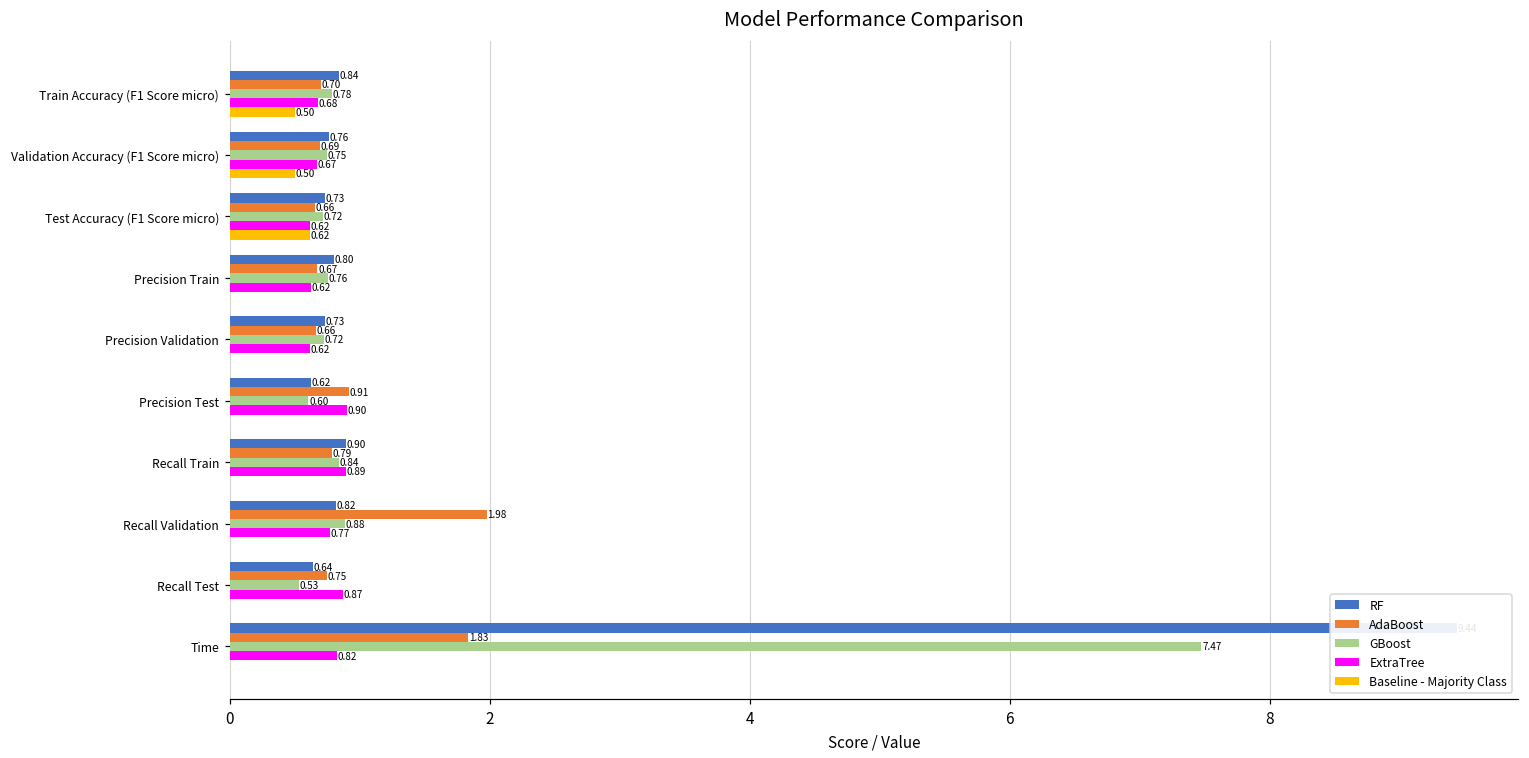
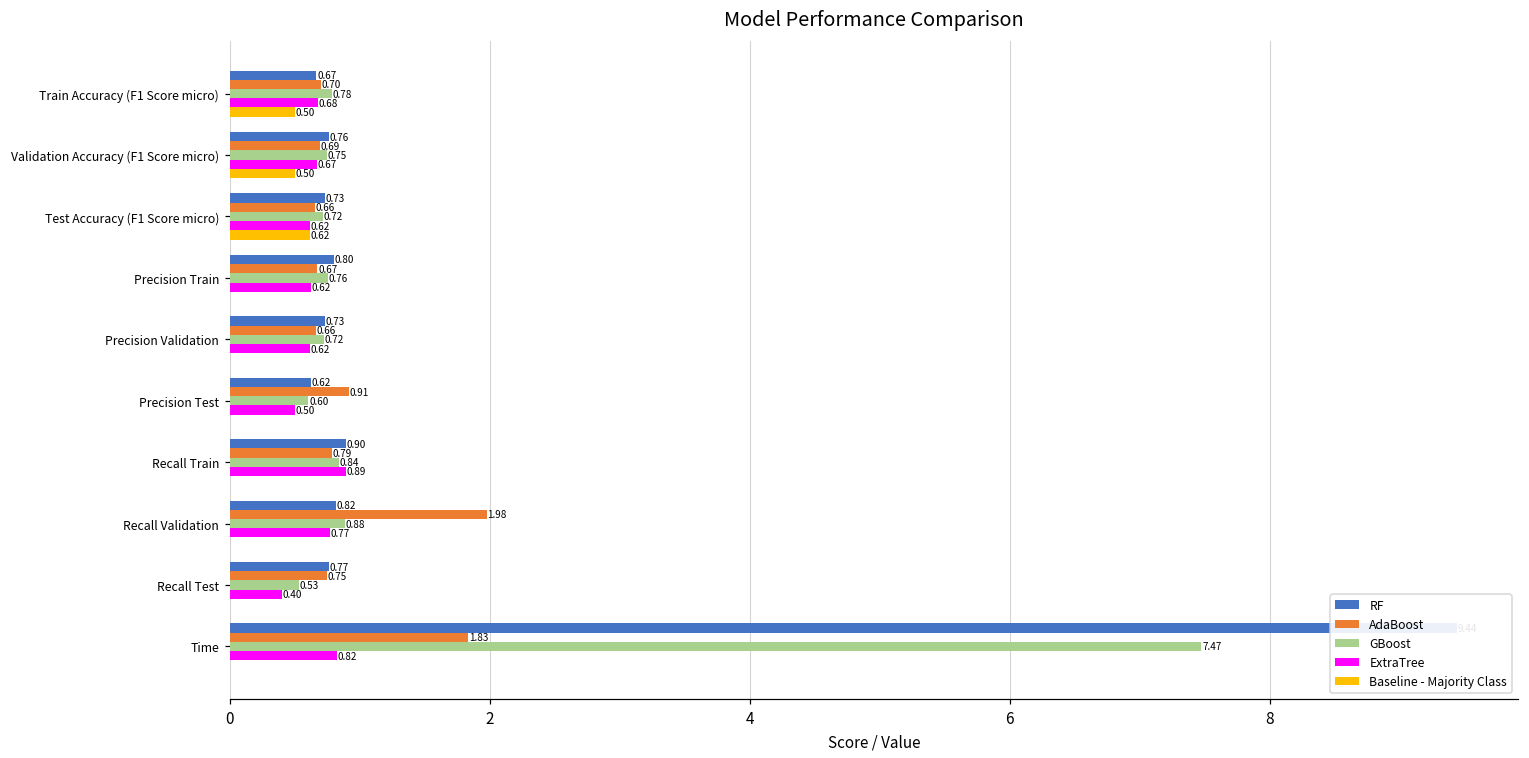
  {
    "RF": {
-     "Train Accuracy (F1 Score micro)": 0.84,
+     "Train Accuracy (F1 Score micro)": 0.67,
      "Validation Accuracy (F1 Score micro)": 0.76,
      "Test Accuracy (F1 Score micro)": 0.73,
      "Precision Train": 0.80,
      "Precision Validation": 0.73,
      "Precision Test": 0.62,
      "Recall Train": 0.90,
      "Recall Validation": 0.82,
-     "Recall Test": 0.64
+     "Recall Test": 0.77
    },
    "AdaBoost": {
      "Train Accuracy (F1 Score micro)": 0.70,
      "Validation Accuracy (F1 Score micro)": 0.69,
      "Test Accuracy (F1 Score micro)": 0.66,
      "Precision Train": 0.67,
      "Precision Validation": 0.66,
      "Precision Test": 0.91,
      "Recall Train": 0.79,
      "Recall Validation": 1.98,
      "Recall Test": 0.75,
      "Time": 1.83
    },
    "GBoost": {
      "Train Accuracy (F1 Score micro)": 0.78,
      "Validation Accuracy (F1 Score micro)": 0.75,
      "Test Accuracy (F1 Score micro)": 0.72,
      "Precision Train": 0.76,
      "Precision Validation": 0.72,
      "Precision Test": 0.60,
      "Recall Train": 0.84,
      "Recall Validation": 0.88,
      "Recall Test": 0.53,
      "Time": 7.47
    },
    "ExtraTree": {
      "Train Accuracy (F1 Score micro)": 0.68,
      "Validation Accuracy (F1 Score micro)": 0.67,
      "Test Accuracy (F1 Score micro)": 0.62,
      "Precision Train": 0.62,
      "Precision Validation": 0.62,
-     "Precision Test": 0.90,
+     "Precision Test": 0.50,
      "Recall Train": 0.89,
      "Recall Validation": 0.77,
-     "Recall Test": 0.87,
+     "Recall Test": 0.40,
      "Time": 0.82
    },
    "Baseline - Majority Class": {
      "Train Accuracy (F1 Score micro)": 0.50,
      "Validation Accuracy (F1 Score micro)": 0.50,
      "Test Accuracy (F1 Score micro)": 0.62
    }
  }
